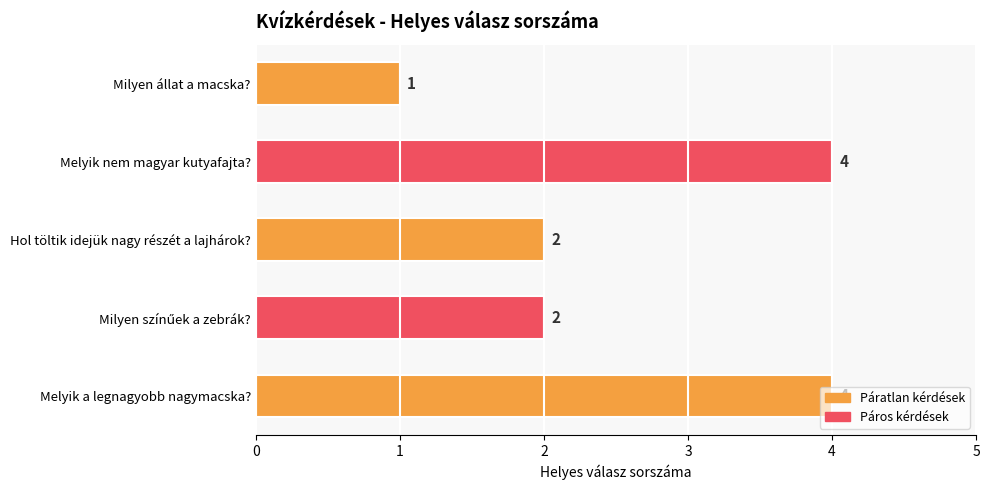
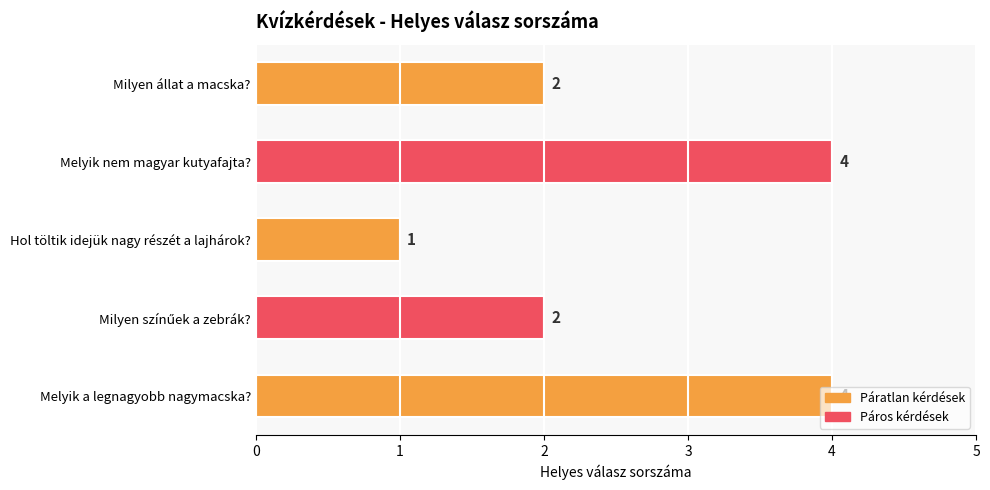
  {
-   "Milyen állat a macska?": 1,
+   "Milyen állat a macska?": 2,
    "Melyik nem magyar kutyafajta?": 4,
-   "Hol töltik idejük nagy részét a lajhárok?": 2,
+   "Hol töltik idejük nagy részét a lajhárok?": 1,
    "Milyen színűek a zebrák?": 2
  }
